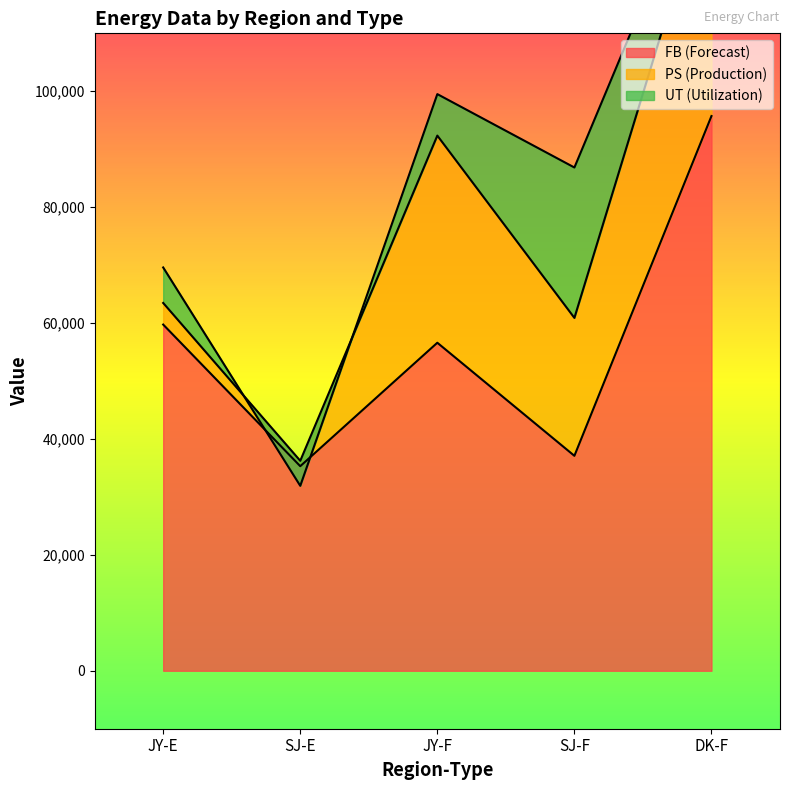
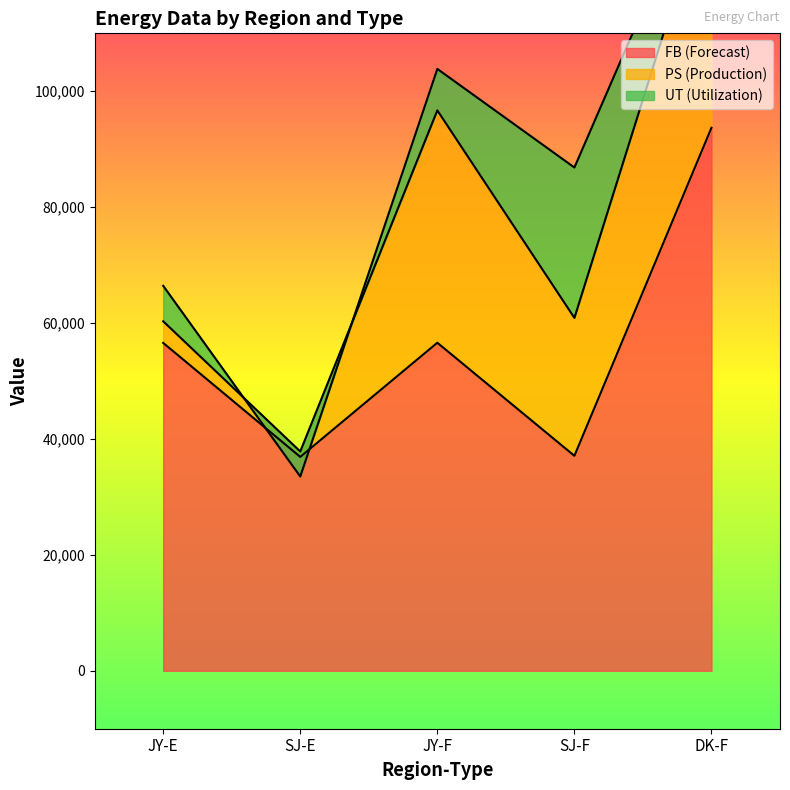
  {
    "FB (Forecast)": {
-     "JY-E": "60,000",
-     "SJ-E": "35,000",
+     "JY-E": "57,000",
+     "SJ-E": "37,000",
      "JY-F": "57,000",
      "SJ-F": "37,000",
-     "DK-F": "96,000"
+     "DK-F": "94,000"
    },
    "PS (Production)": {
      "JY-E": "4,000",
-     "JY-F": "36,000",
+     "JY-F": "40,000",
      "SJ-F": "24,000"
    }
  }
